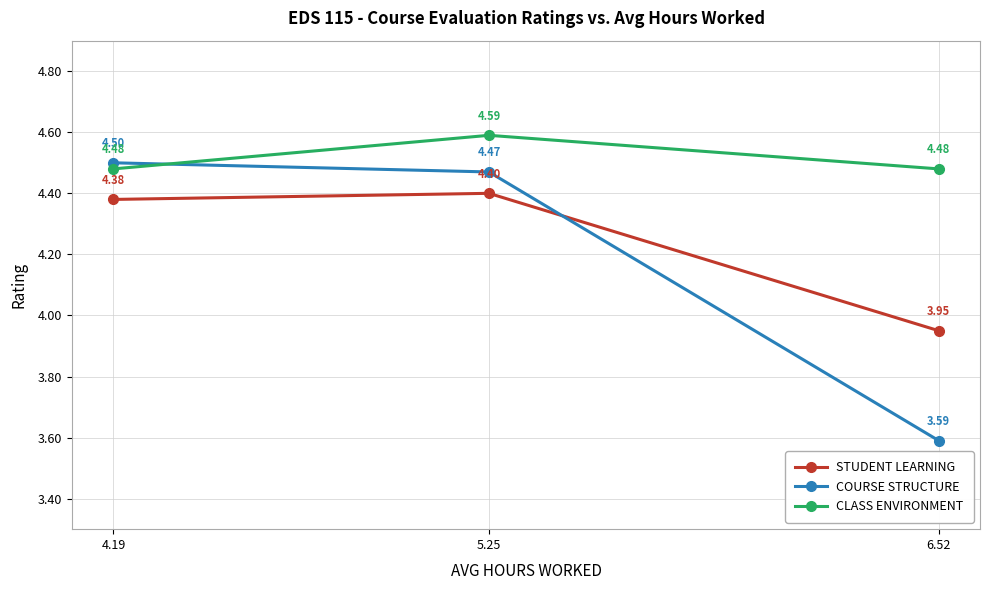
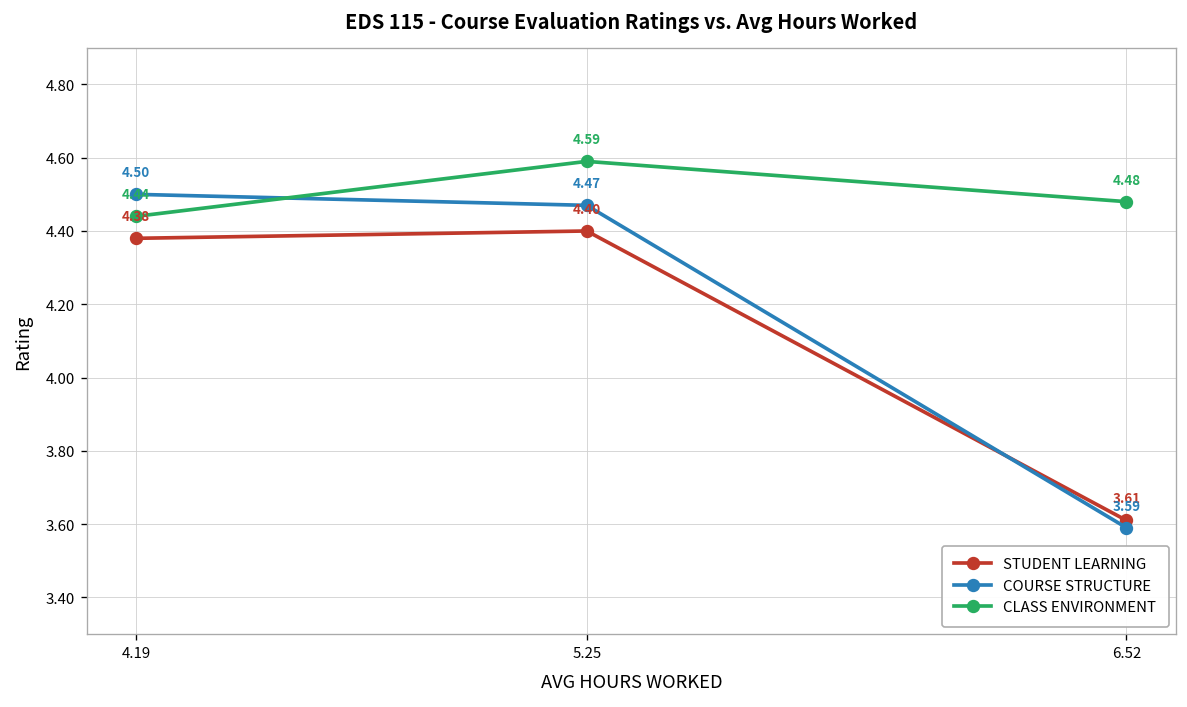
  {
    "STUDENT LEARNING": {
      "4.19": 4.38,
-     "6.52": 3.95
+     "6.52": 3.61
    },
    "COURSE STRUCTURE": {
      "5.25": 4.47,
      "6.52": 3.59
    },
    "CLASS ENVIRONMENT": {
-     "4.19": 4.48,
+     "4.19": 4.44,
      "5.25": 4.59,
      "6.52": 4.48
    }
  }
